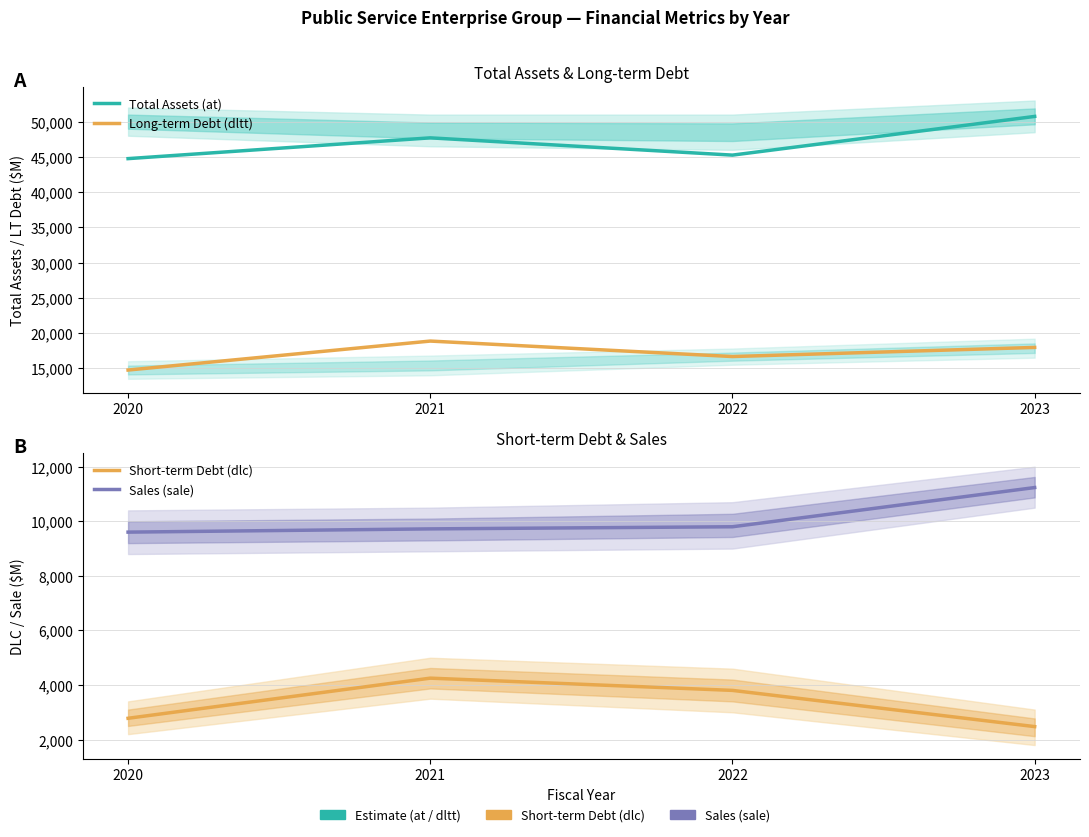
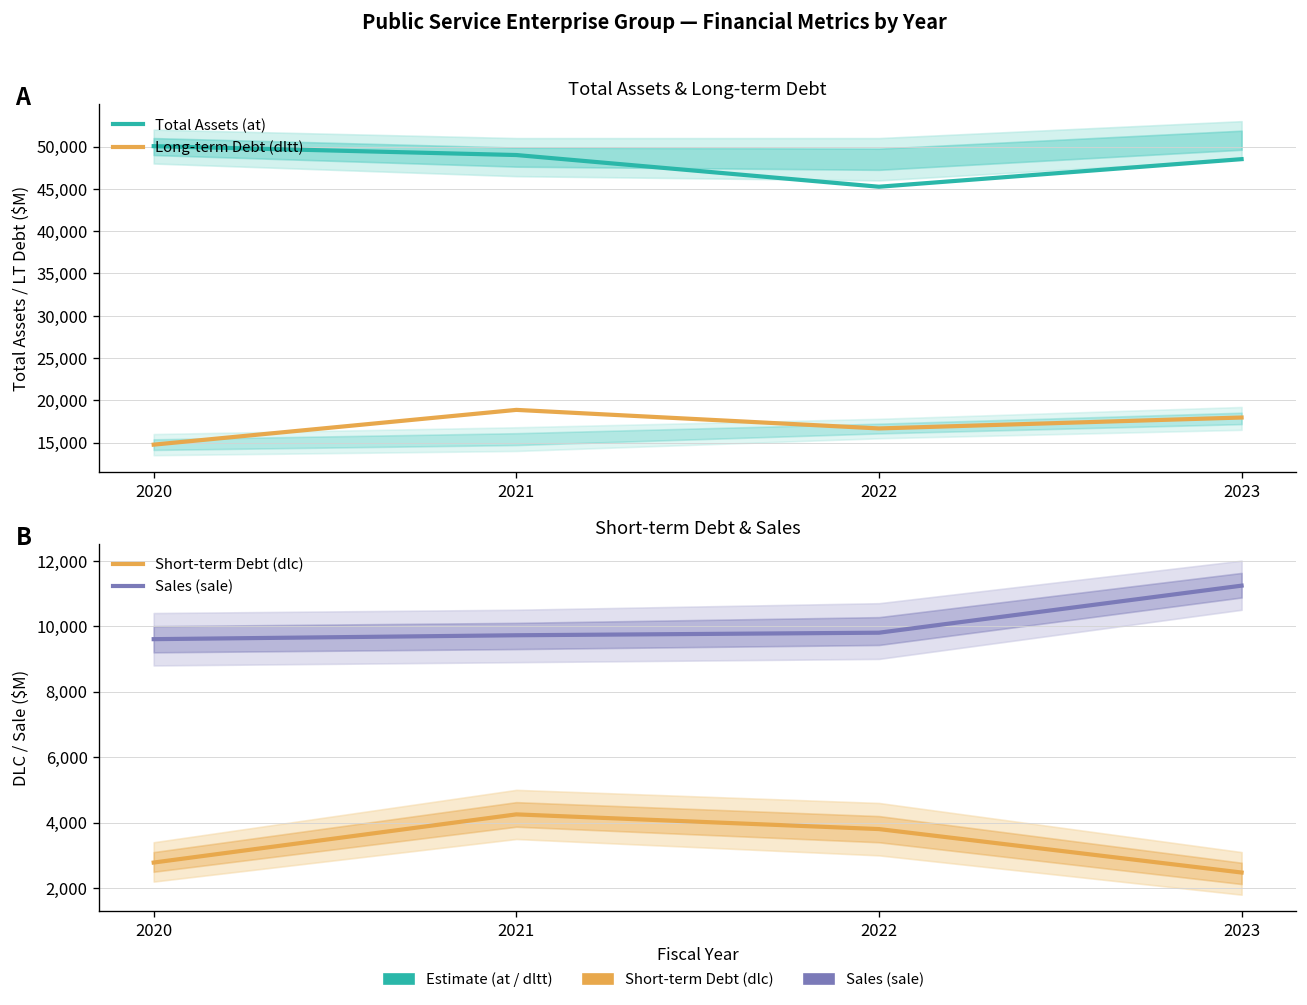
  {
    "Total Assets & Long-term Debt": {
      "Total Assets (at)": {
-       "2020": "45,000",
-       "2021": "48,000",
+       "2020": "50,000",
+       "2021": "49,000",
        "2022": "45,000",
-       "2023": "51,000"
+       "2023": "49,000"
      },
      "Long-term Debt (dltt)": {
        "2020": "15,000",
        "2021": "19,000",
        "2022": "17,000",
        "2023": "18,000"
      }
    }
  }
